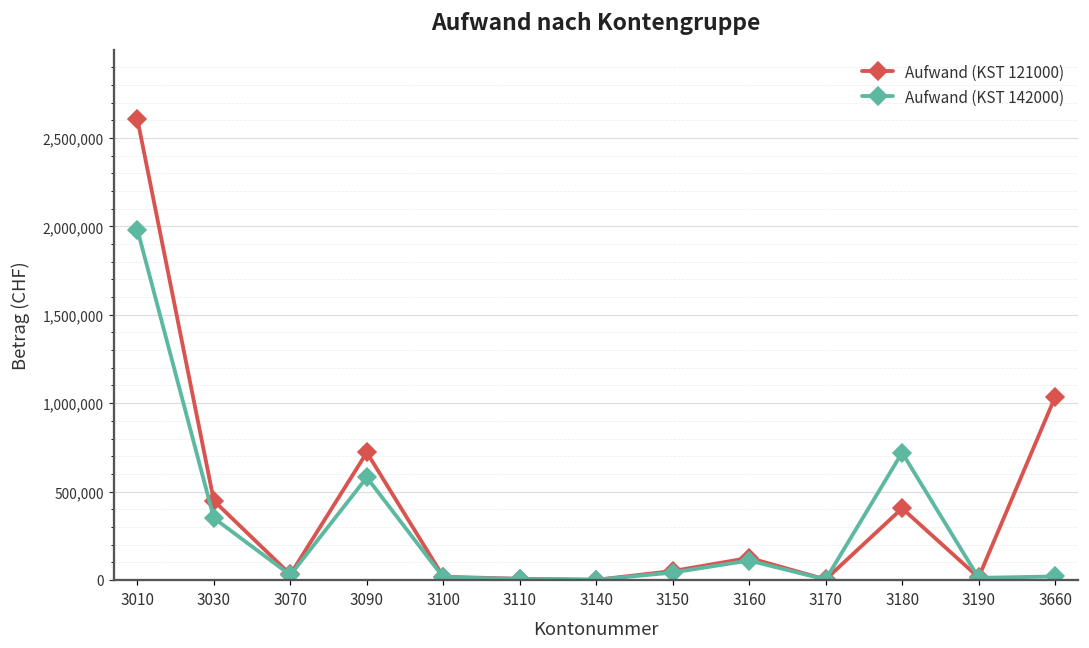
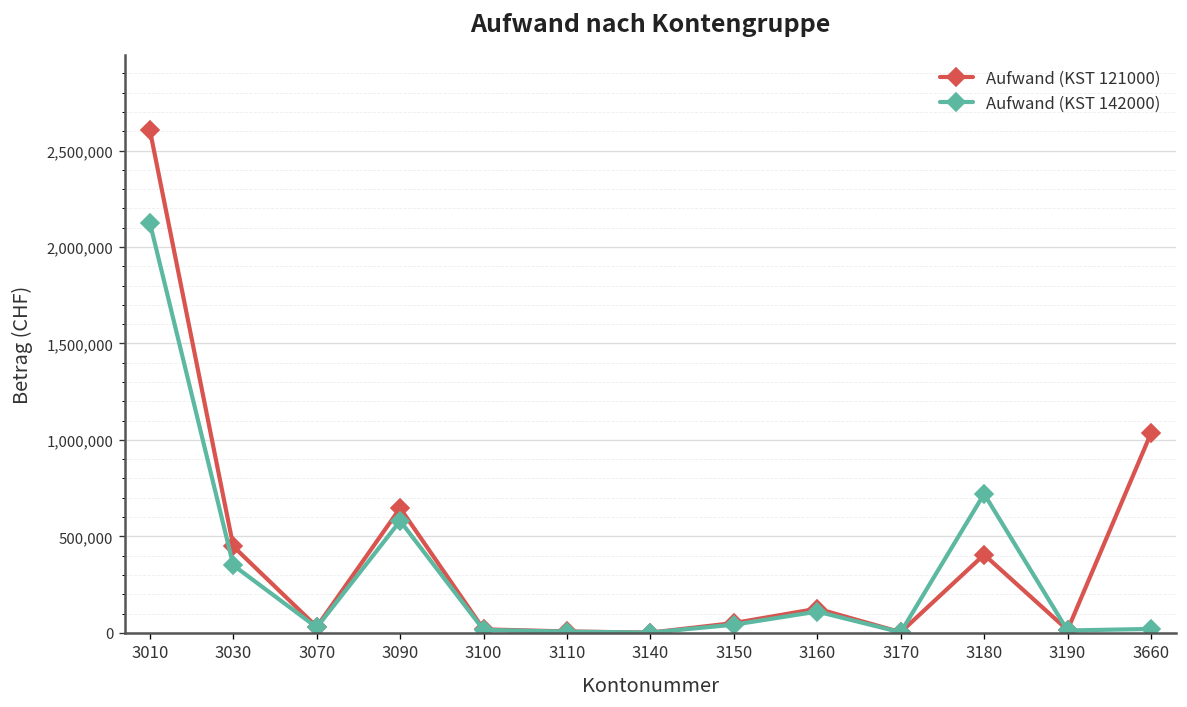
  {
    "Aufwand (KST 121000)": {
      "3010": "2,610,000",
      "3030": "450,000",
-     "3090": "720,000",
+     "3090": "650,000",
      "3180": "410,000",
      "3660": "1,030,000"
    },
    "Aufwand (KST 142000)": {
-     "3010": "1,980,000",
+     "3010": "2,130,000",
      "3030": "350,000",
      "3090": "580,000",
      "3180": "720,000",
      "3660": "20,000"
    }
  }
